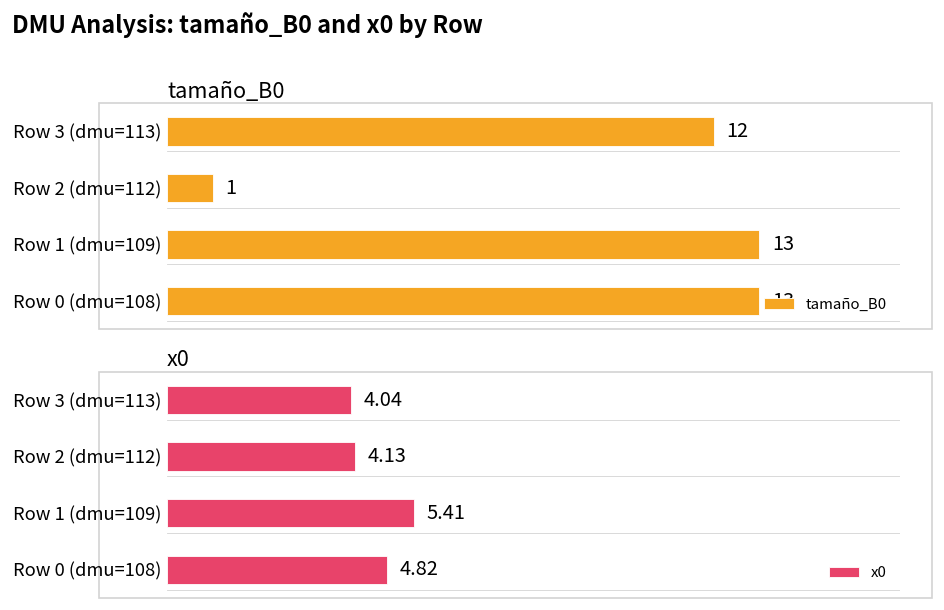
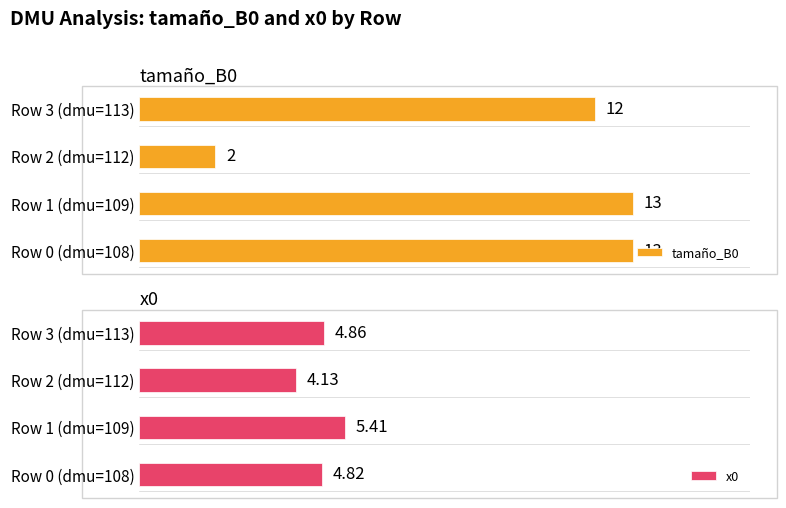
  {
    "tamaño_B0": {
      "Row 3 (dmu=113)": 12,
-     "Row 2 (dmu=112)": 1,
+     "Row 2 (dmu=112)": 2,
      "Row 1 (dmu=109)": 13,
      "Row 0 (dmu=108)": 13
    },
    "x0": {
-     "Row 3 (dmu=113)": 4.04,
+     "Row 3 (dmu=113)": 4.86,
      "Row 2 (dmu=112)": 4.13,
      "Row 1 (dmu=109)": 5.41,
      "Row 0 (dmu=108)": 4.82
    }
  }
